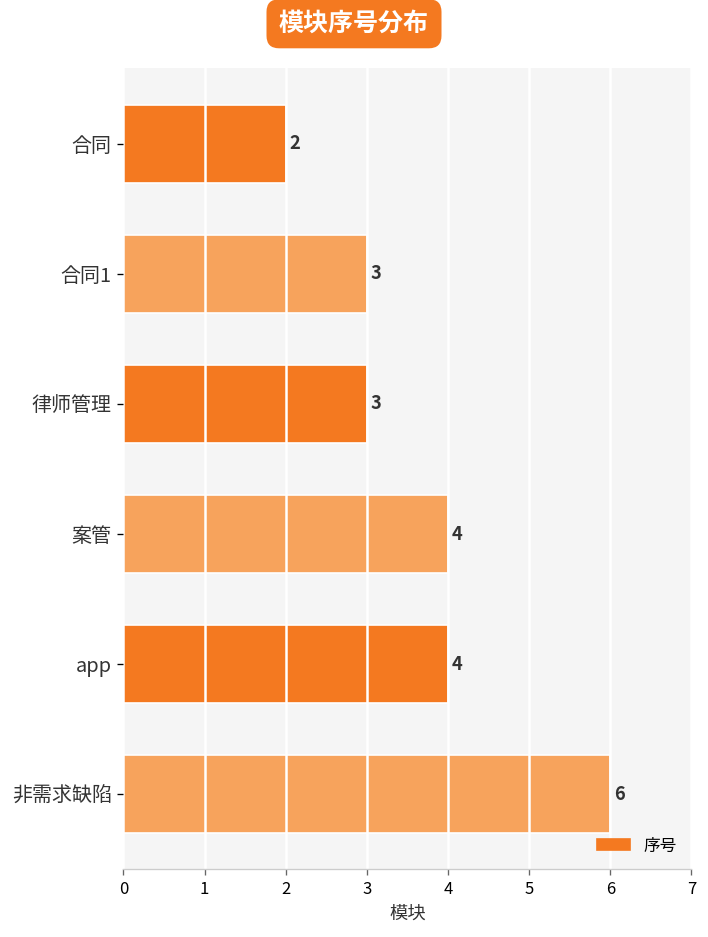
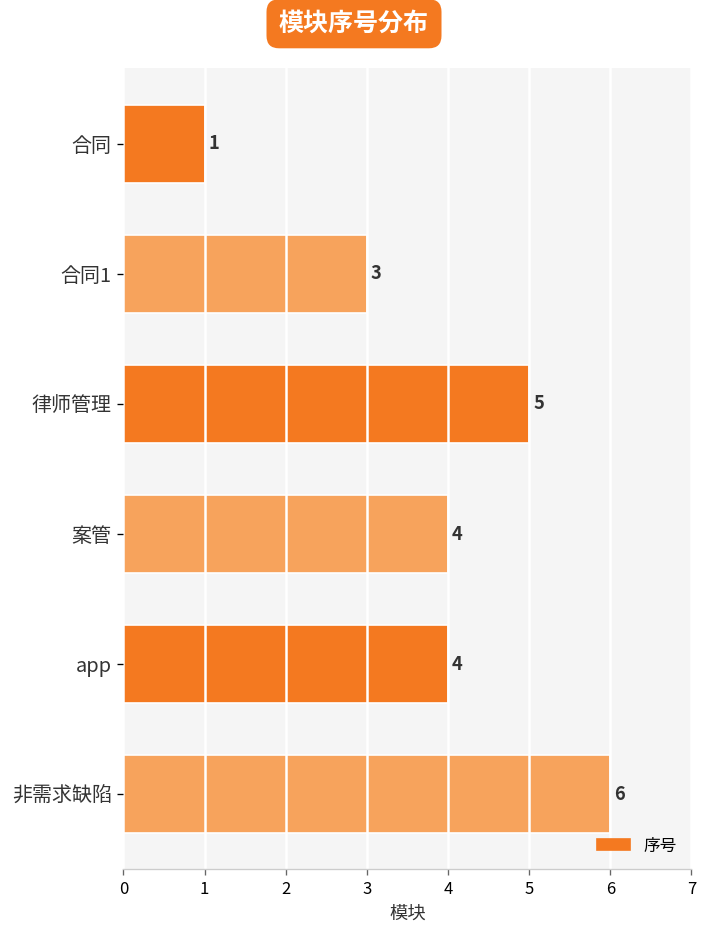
  {
-   "合同": 2,
+   "合同": 1,
    "合同1": 3,
-   "律师管理": 3,
+   "律师管理": 5,
    "案管": 4,
    "app": 4,
    "非需求缺陷": 6
  }
